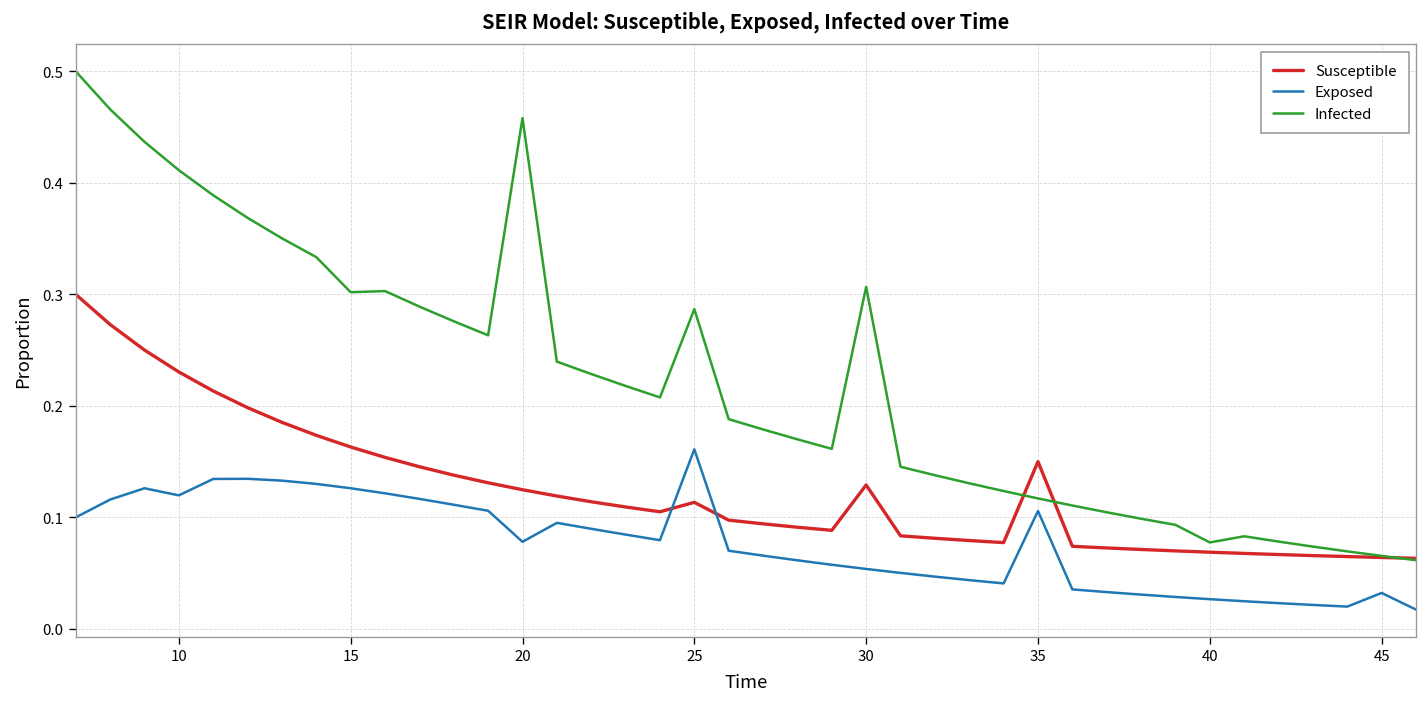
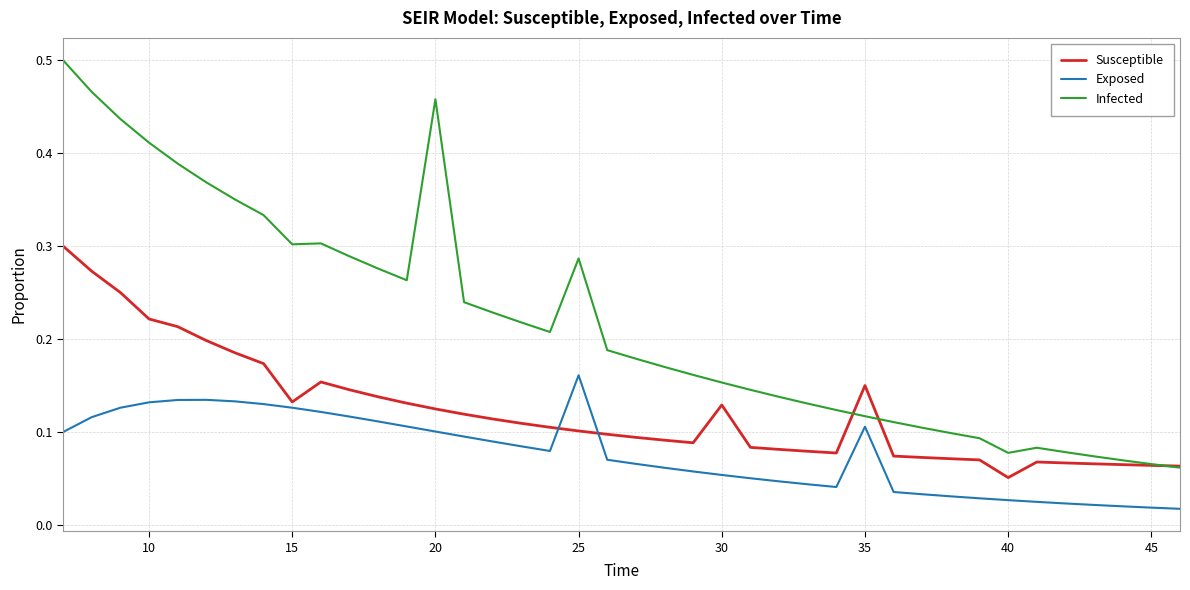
  {
    "Susceptible": {
-     "10": 0.23,
-     "15": 0.16,
+     "10": 0.22,
+     "15": 0.13,
      "20": 0.12,
-     "25": 0.11,
+     "25": 0.10,
      "30": 0.13,
      "35": 0.15,
-     "40": 0.07
+     "40": 0.05
    },
    "Exposed": {
-     "10": 0.12,
+     "10": 0.13,
      "15": 0.13,
-     "20": 0.08,
+     "20": 0.10,
      "25": 0.16,
      "30": 0.05,
      "35": 0.11,
      "40": 0.03,
-     "45": 0.03
+     "45": 0.02
    },
    "Infected": {
      "10": 0.41,
      "15": 0.30,
      "20": 0.46,
      "25": 0.29,
-     "30": 0.31,
+     "30": 0.15,
      "35": 0.12,
      "40": 0.08
    }
  }
